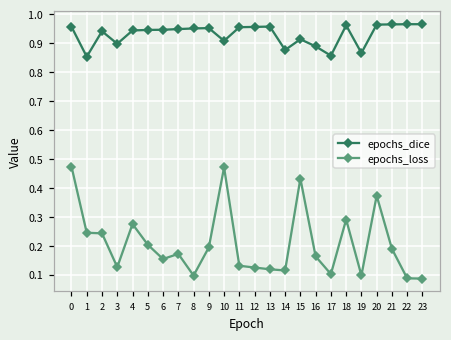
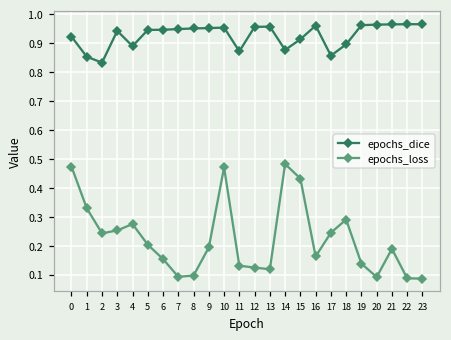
  {
    "epochs_dice": {
-     "0": 0.96,
+     "0": 0.92,
      "1": 0.85,
-     "2": 0.94,
-     "3": 0.90,
-     "4": 0.94,
+     "2": 0.83,
+     "3": 0.94,
+     "4": 0.89,
      "5": 0.95,
      "6": 0.95,
      "7": 0.95,
      "8": 0.95,
      "9": 0.95,
-     "10": 0.91,
-     "11": 0.96,
+     "10": 0.95,
+     "11": 0.87,
      "12": 0.96,
      "13": 0.96,
      "14": 0.88,
      "15": 0.91,
-     "16": 0.89,
+     "16": 0.96,
      "17": 0.86,
-     "18": 0.96,
-     "19": 0.87,
+     "18": 0.90,
+     "19": 0.96,
      "20": 0.97,
      "21": 0.97,
      "22": 0.97,
      "23": 0.97
    },
    "epochs_loss": {
      "0": 0.47,
-     "1": 0.24,
+     "1": 0.33,
      "2": 0.24,
-     "3": 0.13,
+     "3": 0.25,
      "4": 0.27,
      "5": 0.20,
      "6": 0.15,
-     "7": 0.17,
+     "7": 0.09,
      "8": 0.10,
      "9": 0.19,
      "10": 0.47,
      "11": 0.13,
      "12": 0.12,
      "13": 0.12,
-     "14": 0.11,
+     "14": 0.48,
      "15": 0.43,
      "16": 0.16,
-     "17": 0.10,
+     "17": 0.24,
      "18": 0.29,
-     "19": 0.10,
-     "20": 0.37,
+     "19": 0.14,
+     "20": 0.09,
      "21": 0.19,
      "22": 0.09,
      "23": 0.09
    }
  }
